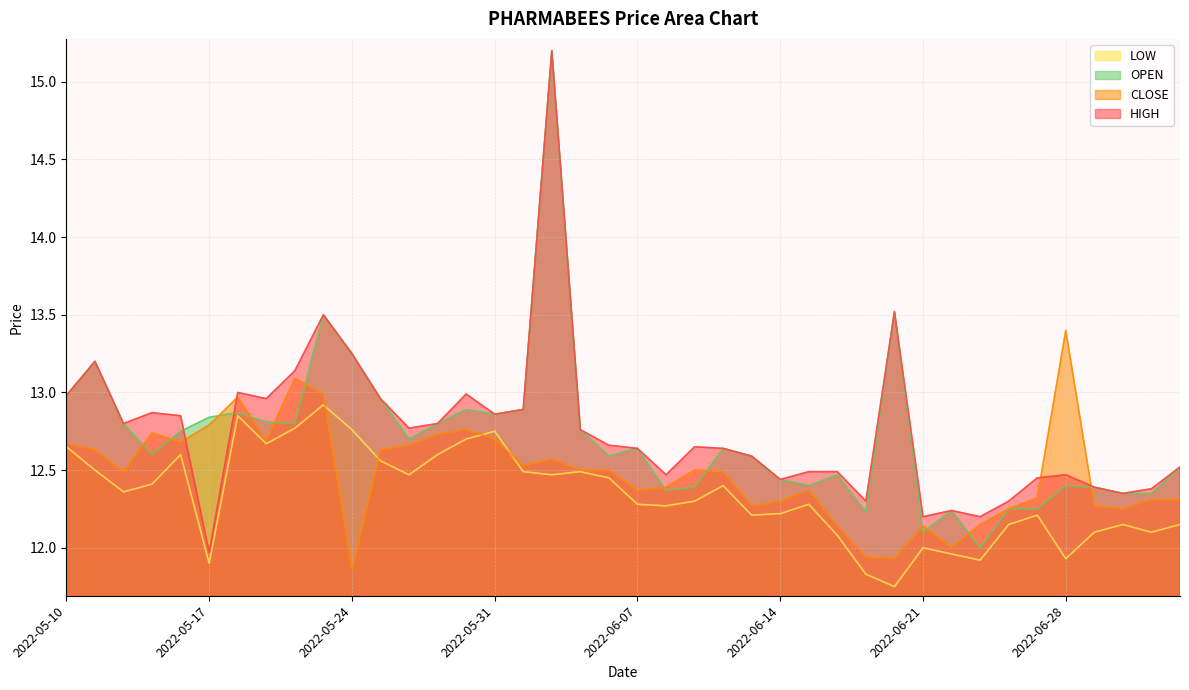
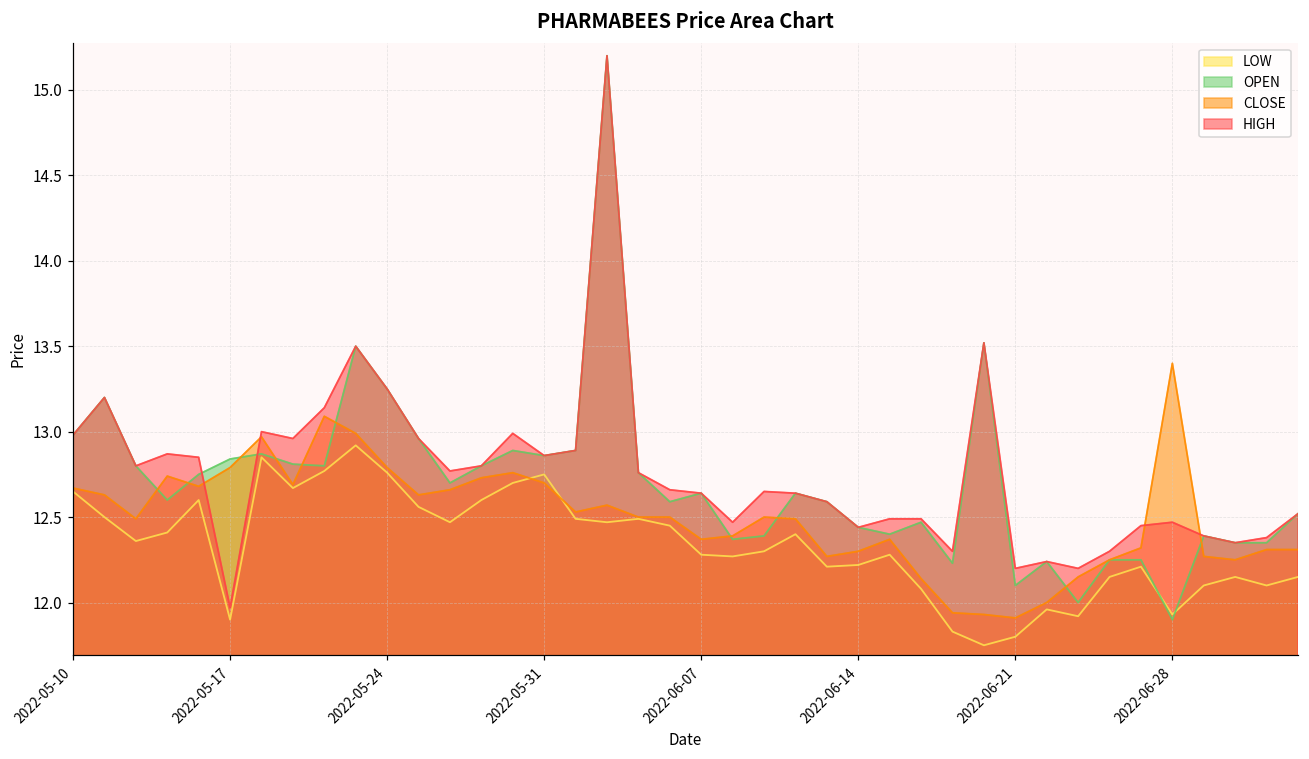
  {
    "LOW": {
      "2022-05-10": 12.65,
      "2022-05-17": 11.9,
      "2022-05-24": 12.76,
      "2022-05-31": 12.75,
      "2022-06-07": 12.28,
      "2022-06-14": 12.22,
-     "2022-06-21": 12.0,
+     "2022-06-21": 11.8,
      "2022-06-28": 11.93
    },
    "OPEN": {
      "2022-05-17": 12.84,
      "2022-06-21": 12.1,
-     "2022-06-28": 12.4
+     "2022-06-28": 11.9
    },
    "CLOSE": {
      "2022-05-10": 12.67,
      "2022-05-17": 12.79,
-     "2022-05-24": 11.86,
+     "2022-05-24": 12.79,
      "2022-05-31": 12.70,
      "2022-06-07": 12.37,
      "2022-06-14": 12.30,
-     "2022-06-21": 12.14,
+     "2022-06-21": 11.91,
      "2022-06-28": 13.40
    },
    "HIGH": {
      "2022-05-17": 11.97,
      "2022-06-21": 12.20,
      "2022-06-28": 12.47
    }
  }
